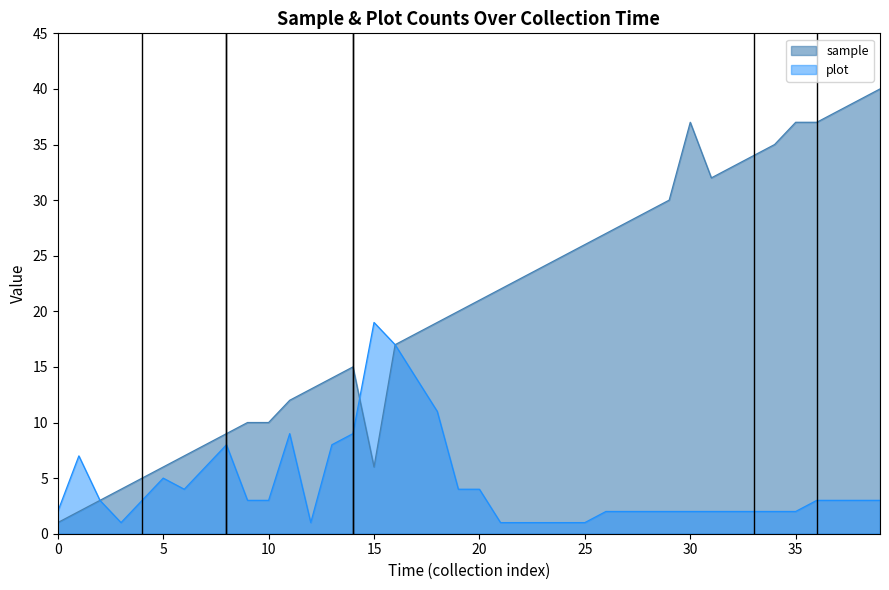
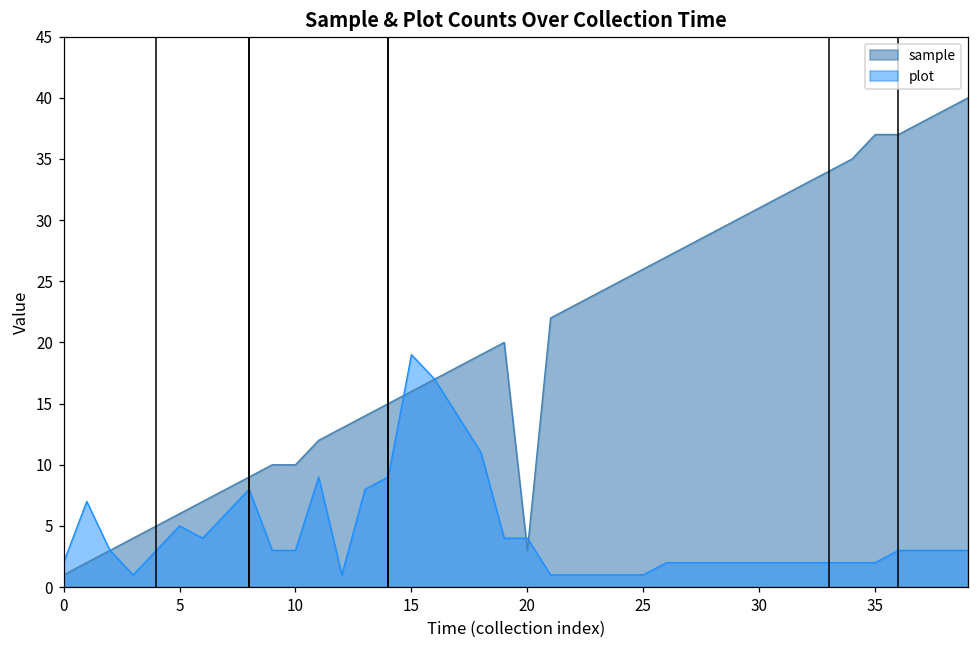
  {
    "sample": {
      "0": 1,
      "5": 6,
      "10": 10,
-     "15": 6,
-     "20": 21,
+     "15": 16,
+     "20": 3,
      "25": 26,
-     "30": 37,
+     "30": 31,
      "35": 37
    },
    "plot": {
      "0": 2,
      "5": 5,
      "10": 3,
      "15": 19,
      "20": 4,
      "25": 1,
      "30": 2,
      "35": 2
    }
  }
